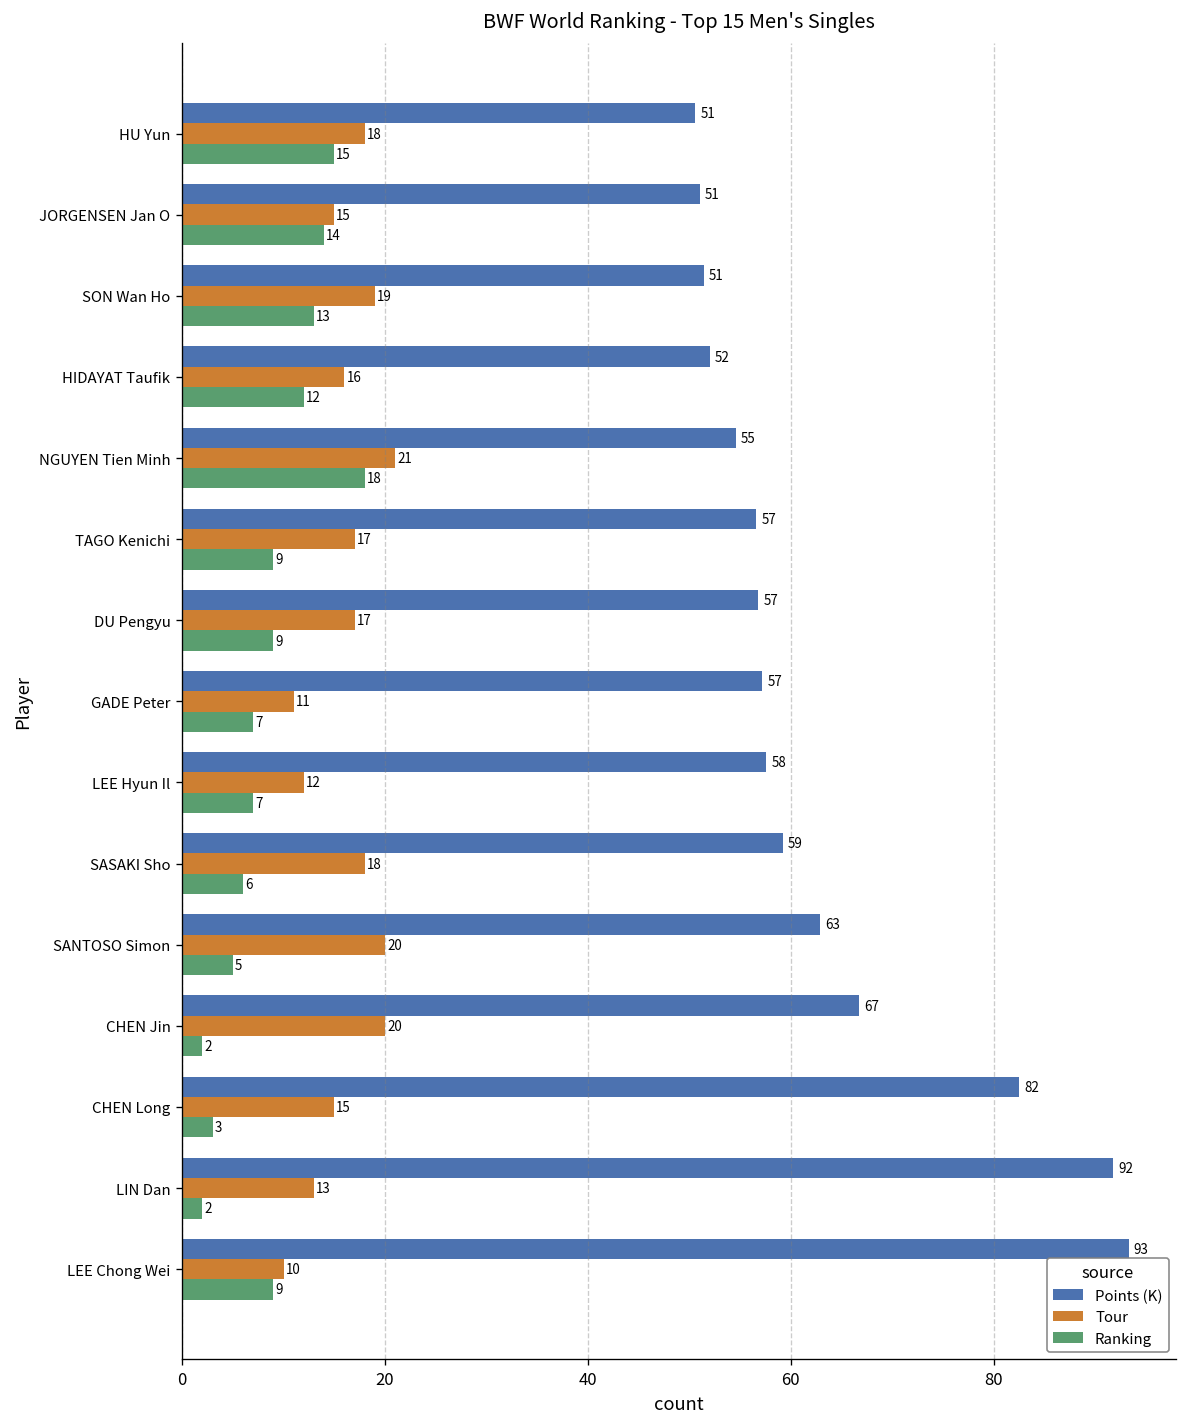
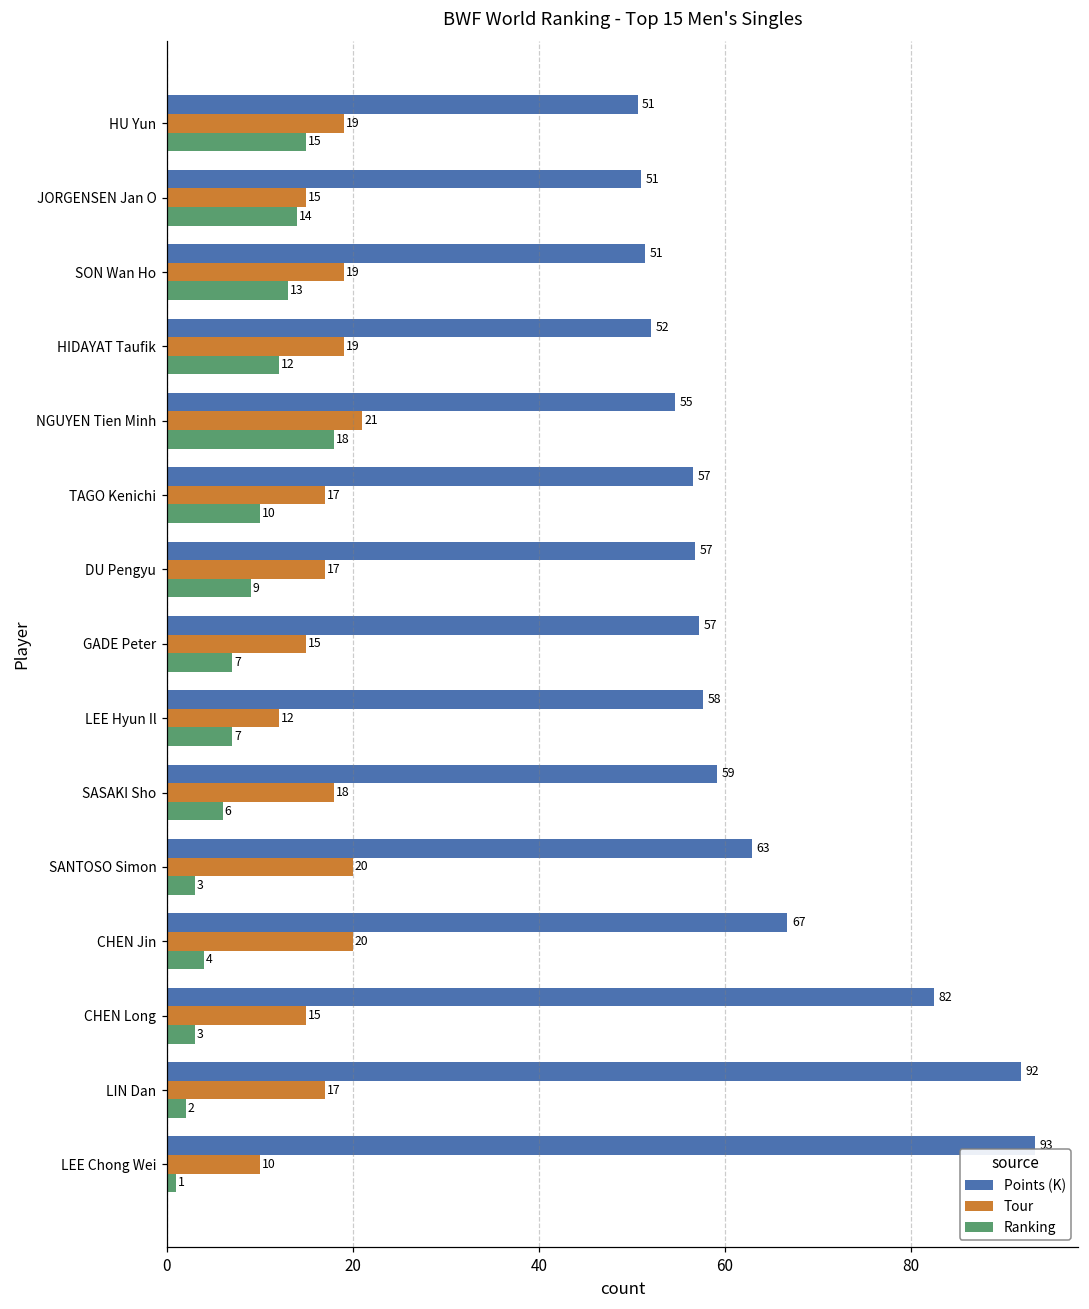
  {
    "Points (K)": {
      "HU Yun": 51,
      "JORGENSEN Jan O": 51,
      "SON Wan Ho": 51,
      "HIDAYAT Taufik": 52,
      "NGUYEN Tien Minh": 55,
      "TAGO Kenichi": 57,
      "DU Pengyu": 57,
      "GADE Peter": 57,
      "LEE Hyun Il": 58,
      "SASAKI Sho": 59,
      "SANTOSO Simon": 63,
      "CHEN Jin": 67,
      "CHEN Long": 82,
      "LIN Dan": 92
    },
    "Tour": {
-     "HU Yun": 18,
+     "HU Yun": 19,
      "JORGENSEN Jan O": 15,
      "SON Wan Ho": 19,
-     "HIDAYAT Taufik": 16,
+     "HIDAYAT Taufik": 19,
      "NGUYEN Tien Minh": 21,
      "TAGO Kenichi": 17,
      "DU Pengyu": 17,
-     "GADE Peter": 11,
+     "GADE Peter": 15,
      "LEE Hyun Il": 12,
      "SASAKI Sho": 18,
      "SANTOSO Simon": 20,
      "CHEN Jin": 20,
      "CHEN Long": 15,
-     "LIN Dan": 13,
+     "LIN Dan": 17,
      "LEE Chong Wei": 10
    },
    "Ranking": {
      "HU Yun": 15,
      "JORGENSEN Jan O": 14,
      "SON Wan Ho": 13,
      "HIDAYAT Taufik": 12,
      "NGUYEN Tien Minh": 18,
-     "TAGO Kenichi": 9,
+     "TAGO Kenichi": 10,
      "DU Pengyu": 9,
      "GADE Peter": 7,
      "LEE Hyun Il": 7,
      "SASAKI Sho": 6,
-     "SANTOSO Simon": 5,
-     "CHEN Jin": 2,
+     "SANTOSO Simon": 3,
+     "CHEN Jin": 4,
      "CHEN Long": 3,
      "LIN Dan": 2,
-     "LEE Chong Wei": 9
+     "LEE Chong Wei": 1
    }
  }
